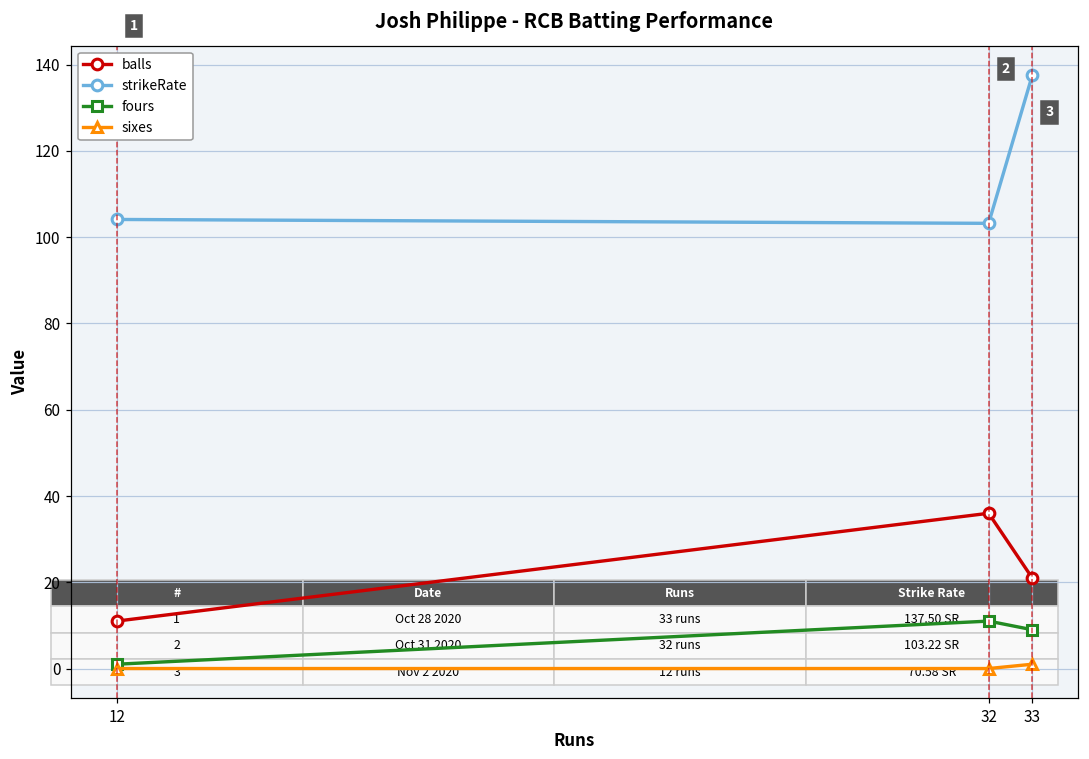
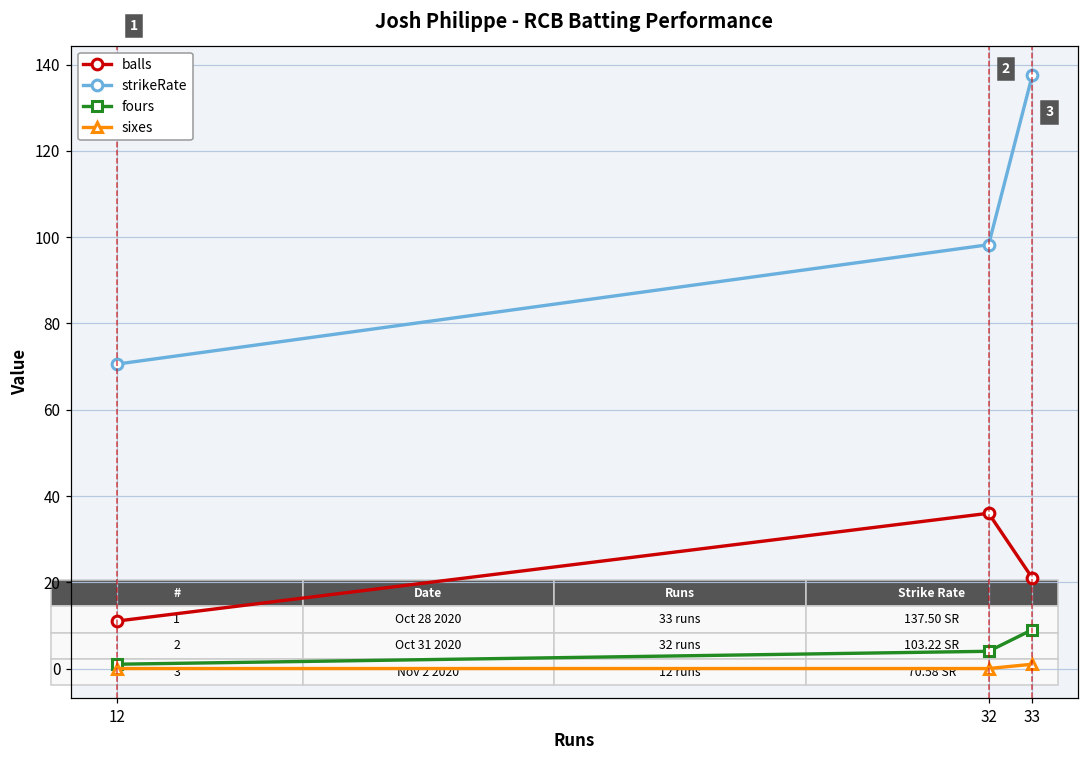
  {
    "balls": {
      "12": 11,
      "32": 36,
      "33": 21
    },
    "strikeRate": {
-     "12": 104,
-     "32": 103
+     "12": 71,
+     "32": 98
    },
    "fours": {
      "12": 1,
-     "32": 11,
+     "32": 4,
      "33": 9
    },
    "sixes": {
      "12": 0,
      "32": 0,
      "33": 1
    }
  }
